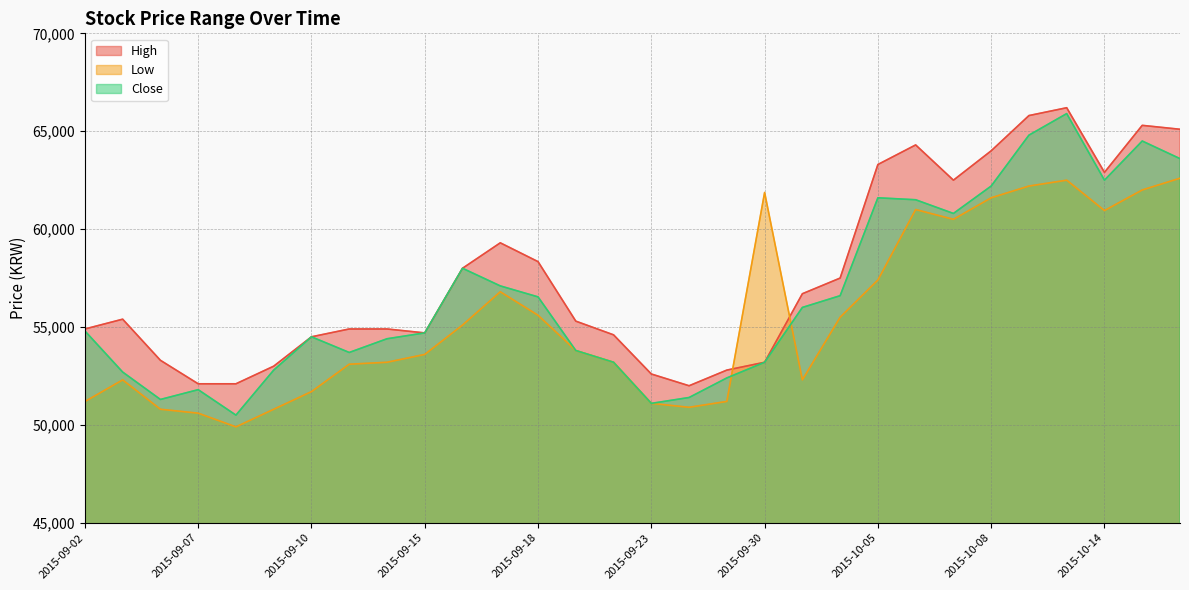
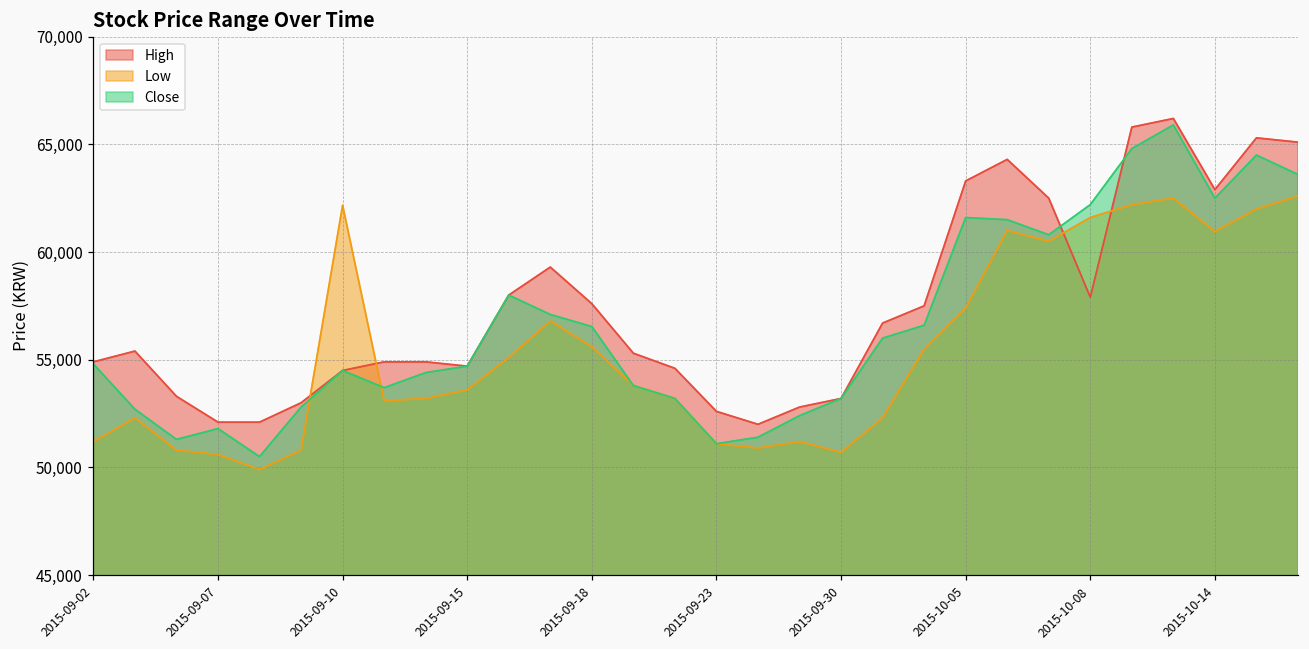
  {
    "High": {
      "2015-09-07": "52,100",
-     "2015-09-18": "58,300",
+     "2015-09-18": "57,600",
      "2015-09-23": "52,600",
      "2015-10-05": "63,300",
-     "2015-10-08": "64,000",
+     "2015-10-08": "57,900",
      "2015-10-14": "62,900"
    },
    "Low": {
      "2015-09-02": "51,200",
      "2015-09-07": "50,600",
-     "2015-09-10": "51,700",
+     "2015-09-10": "62,200",
      "2015-09-15": "53,600",
      "2015-09-18": "55,600",
-     "2015-09-30": "61,900",
+     "2015-09-30": "50,700",
      "2015-10-05": "57,400",
      "2015-10-08": "61,600",
      "2015-10-14": "60,900"
    },
    "Close": {
      "2015-09-07": "51,800",
      "2015-09-18": "56,500",
      "2015-10-05": "61,600",
      "2015-10-08": "62,200",
      "2015-10-14": "62,500"
    }
  }
